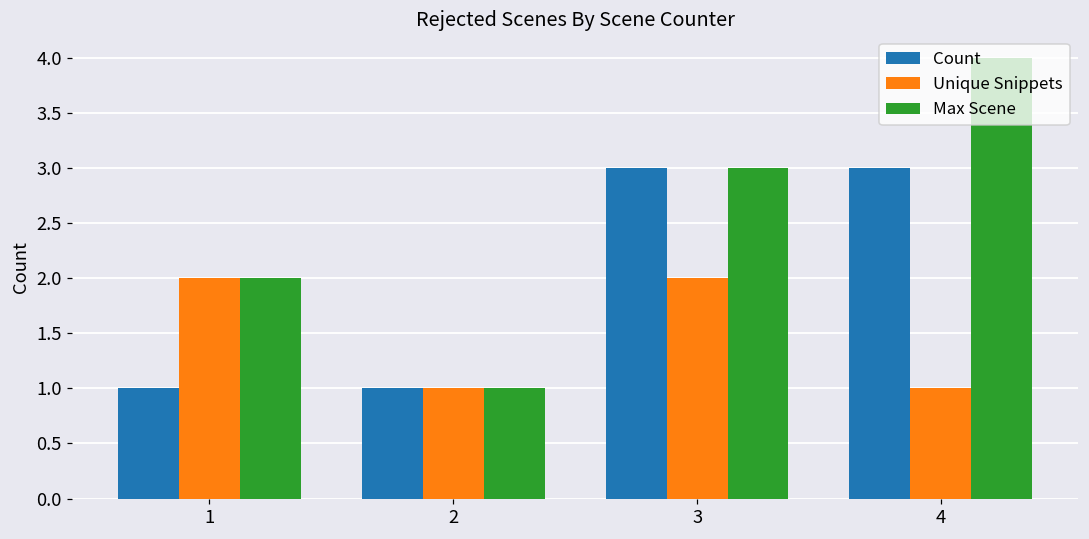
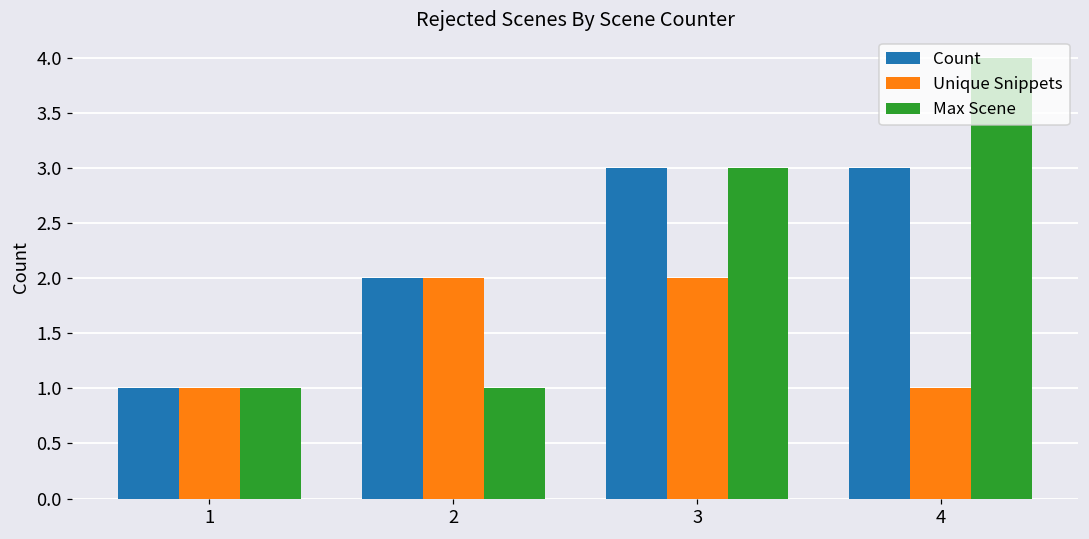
  {
    "Count": {
      "1": 1,
-     "2": 1,
+     "2": 2,
      "3": 3,
      "4": 3
    },
    "Unique Snippets": {
-     "1": 2,
-     "2": 1,
+     "1": 1,
+     "2": 2,
      "3": 2,
      "4": 1
    },
    "Max Scene": {
-     "1": 2,
+     "1": 1,
      "2": 1,
      "3": 3
    }
  }
